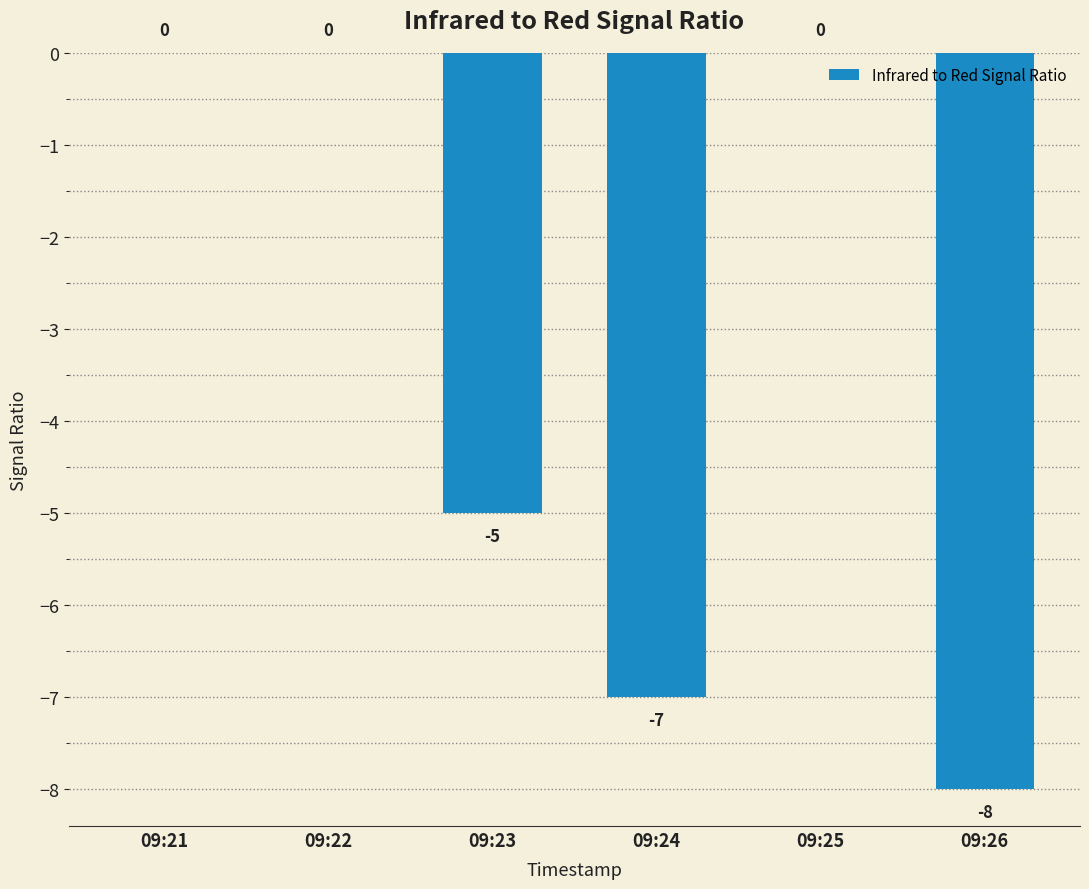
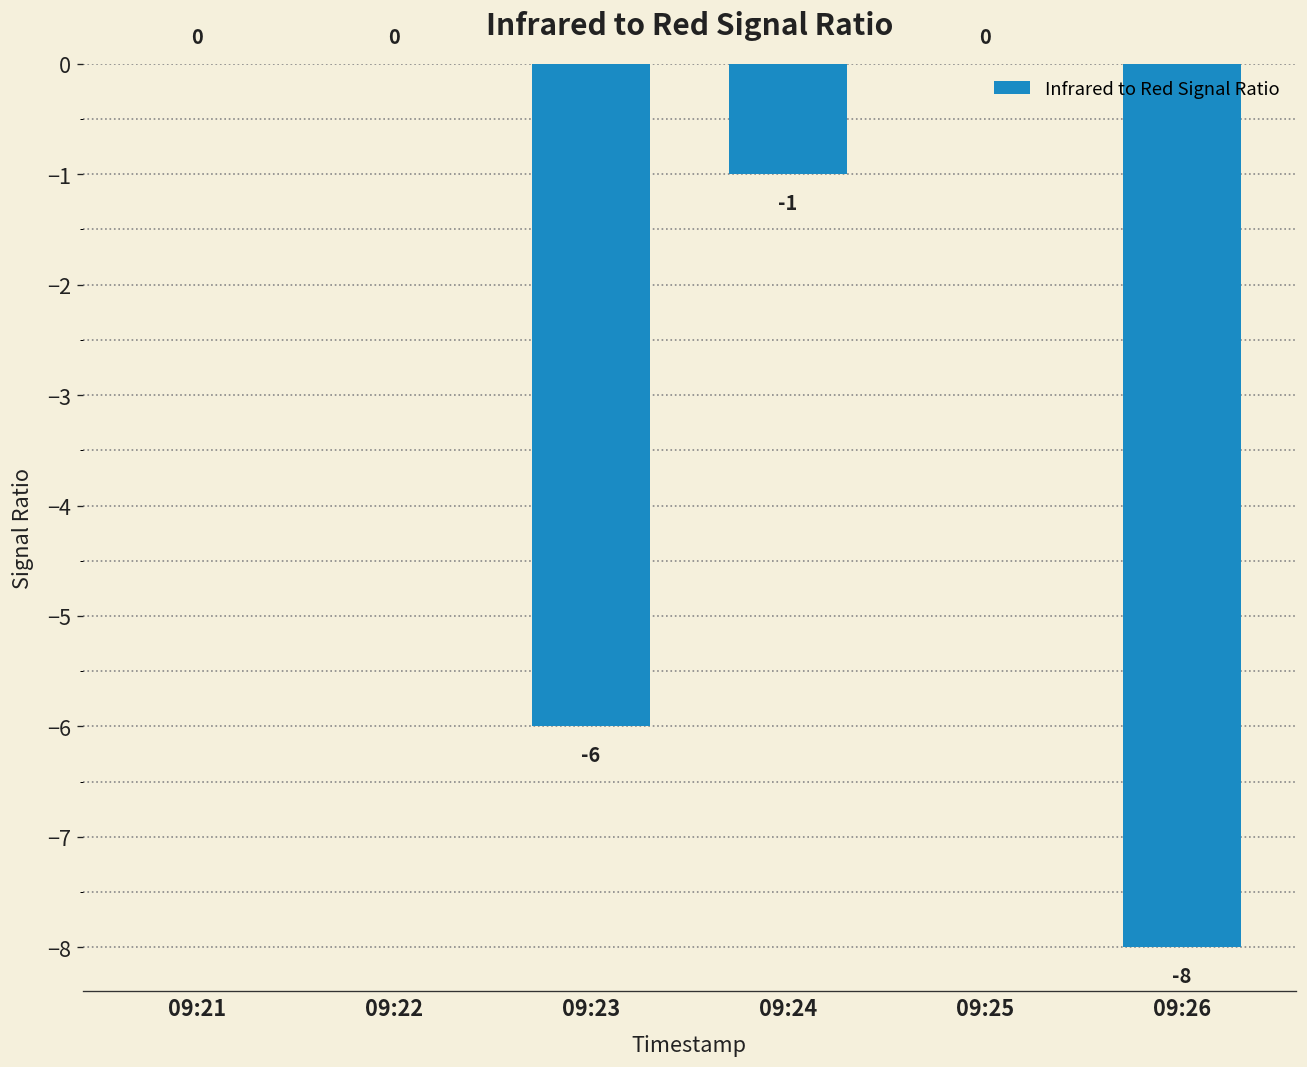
  {
    "09:21": 0,
    "09:22": 0,
-   "09:23": -5,
-   "09:24": -7,
+   "09:23": -6,
+   "09:24": -1,
    "09:25": 0,
    "09:26": -8
  }
